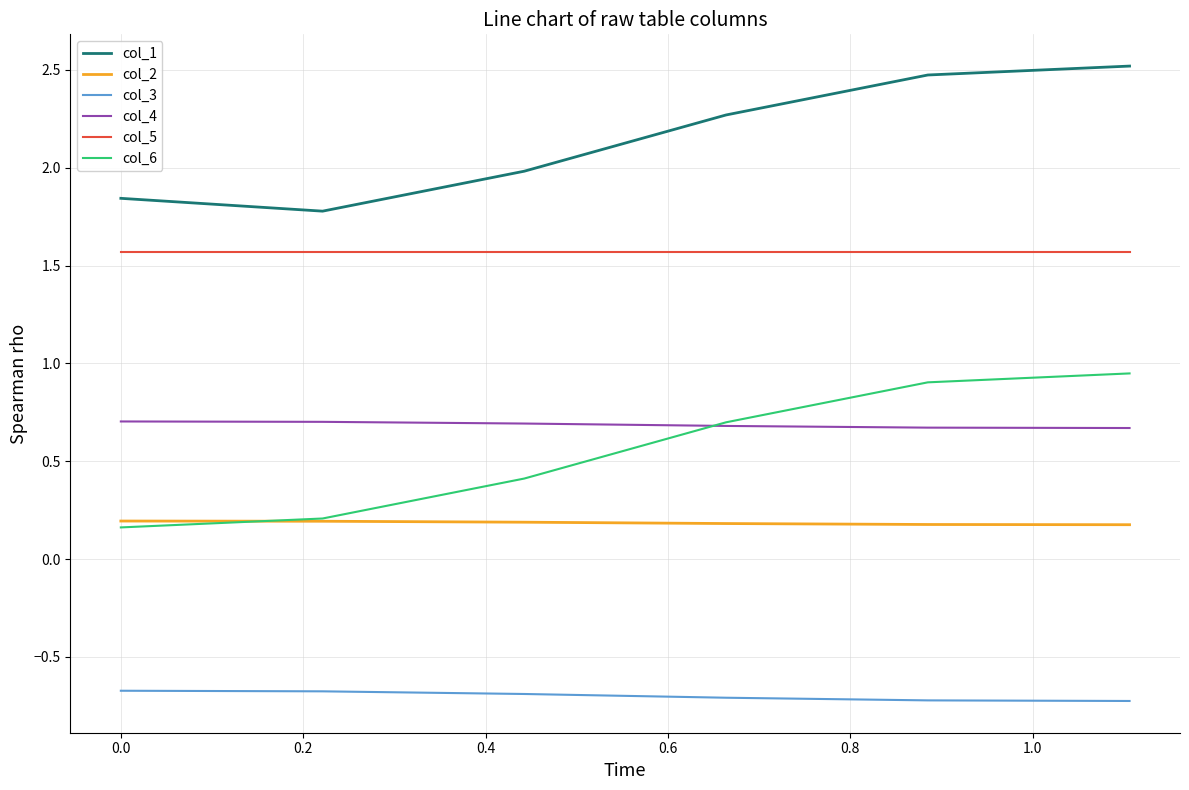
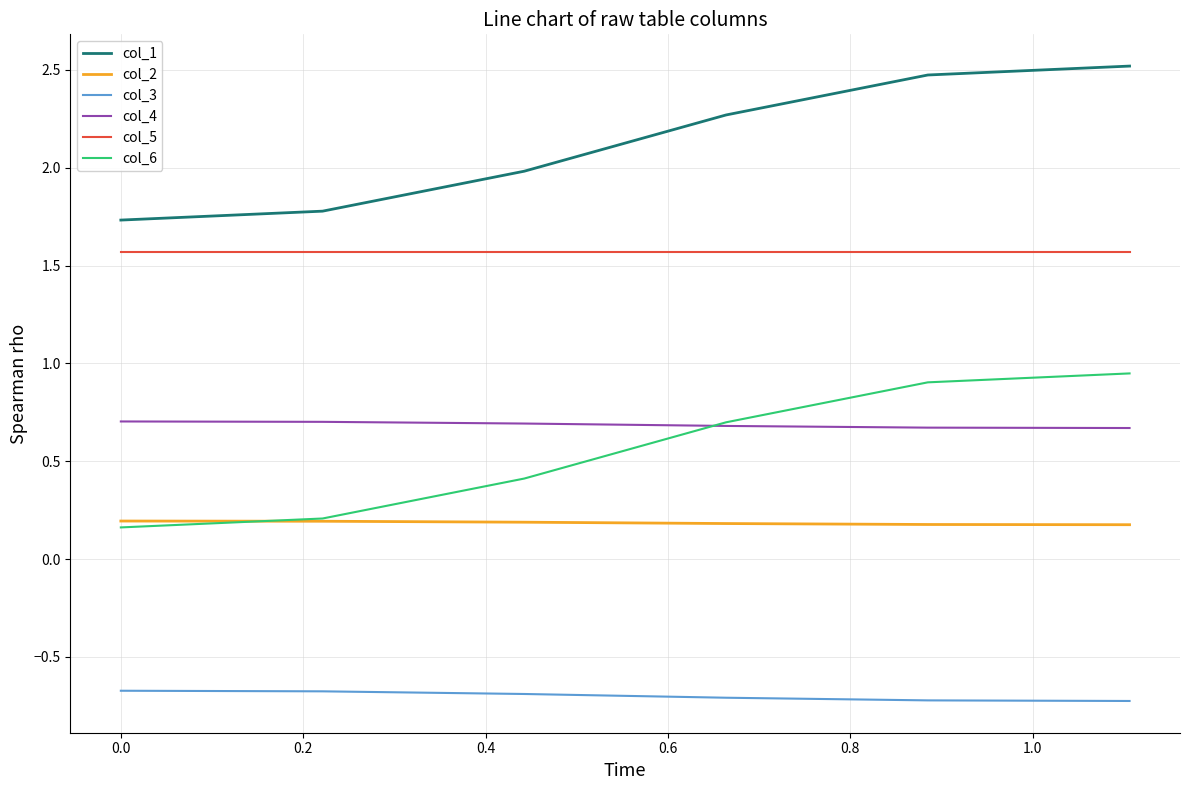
  {
    "col_1": {
-     "0.0": 1.84
+     "0.0": 1.73
    },
    "col_2": {
      "0.0": 0.19
    },
    "col_3": {
      "0.0": -0.67
    },
    "col_4": {
      "0.0": 0.70
    },
    "col_5": {
      "0.0": 1.57
    },
    "col_6": {
      "0.0": 0.16
    }
  }
